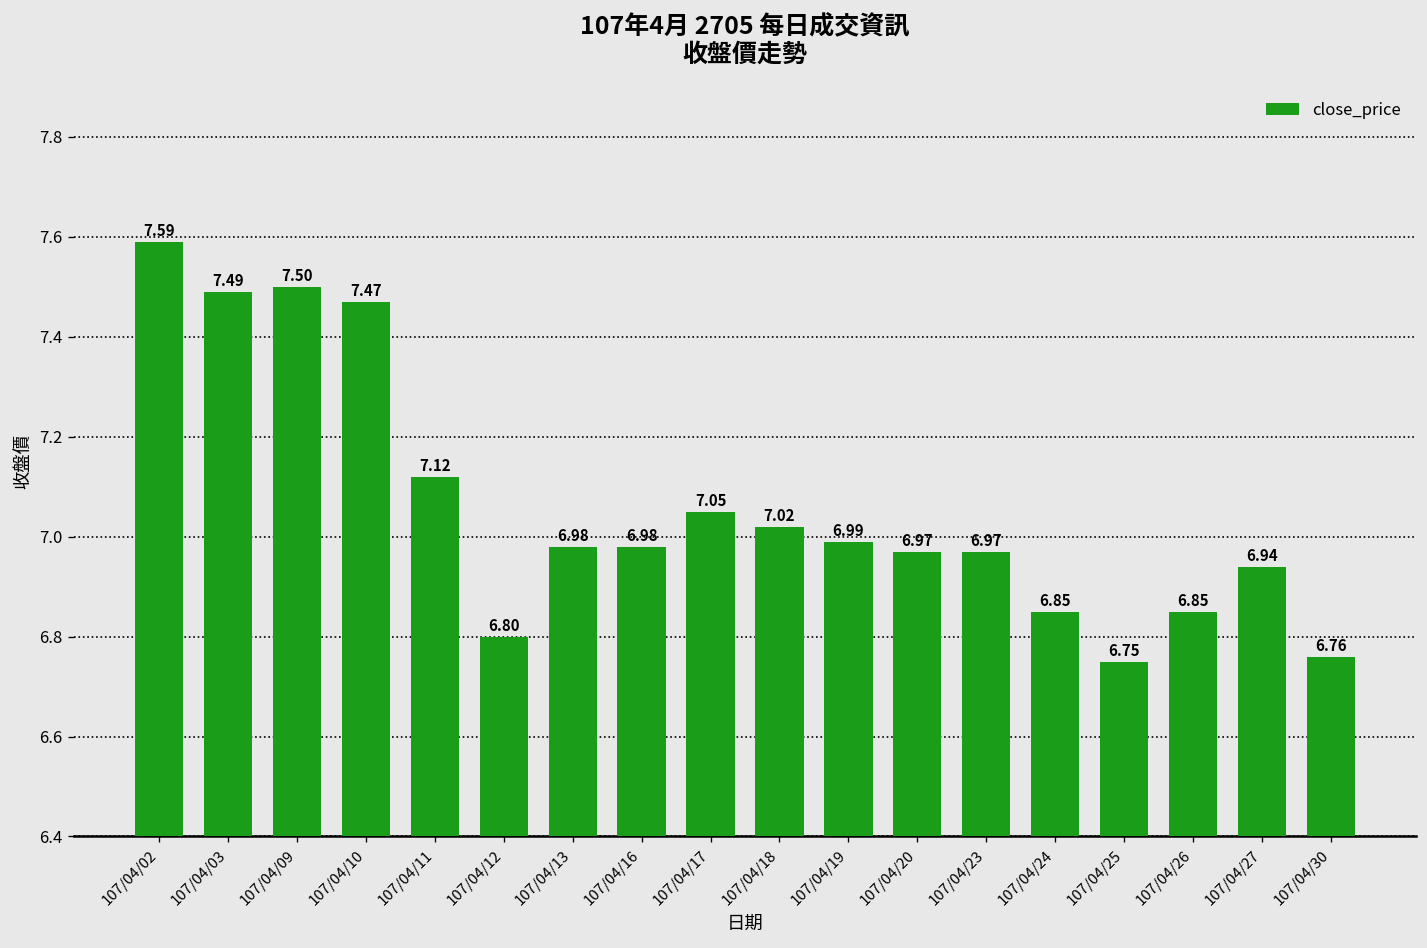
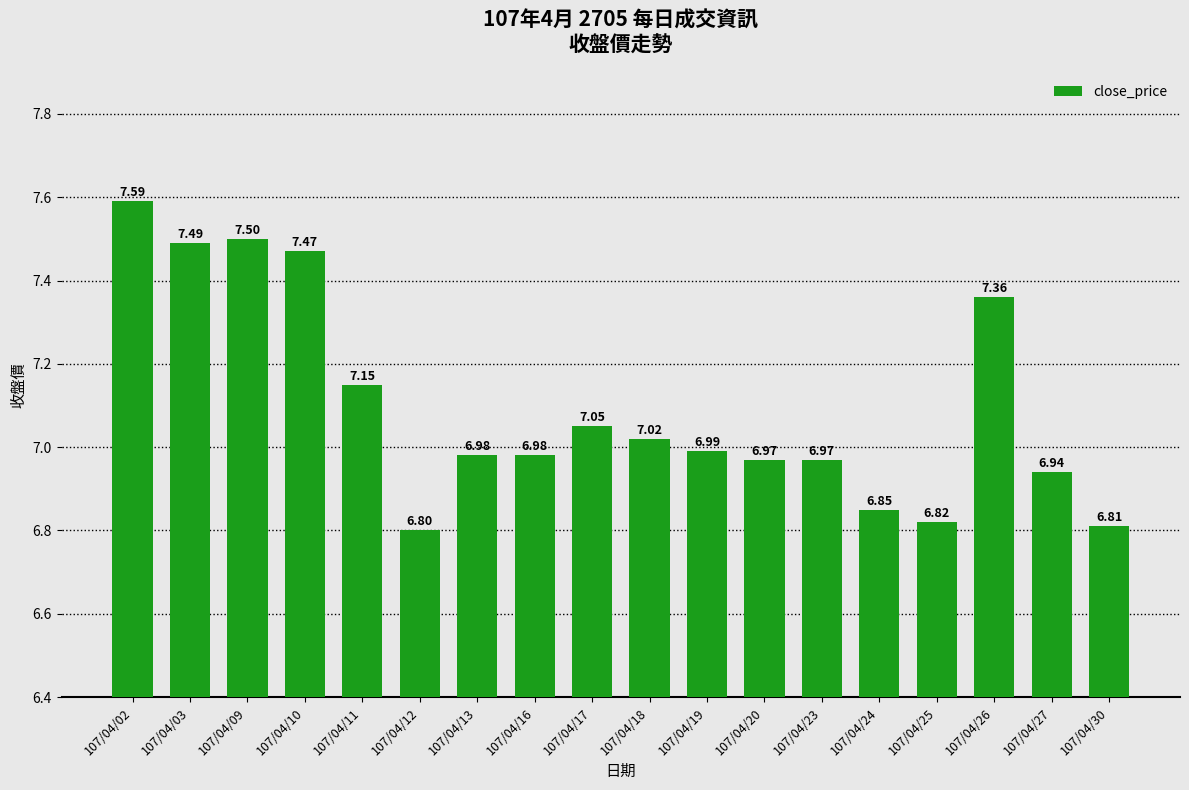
  {
    "107/04/02": 7.59,
    "107/04/03": 7.49,
    "107/04/09": 7.50,
    "107/04/10": 7.47,
-   "107/04/11": 7.12,
+   "107/04/11": 7.15,
    "107/04/12": 6.80,
    "107/04/13": 6.98,
    "107/04/16": 6.98,
    "107/04/17": 7.05,
    "107/04/18": 7.02,
    "107/04/19": 6.99,
    "107/04/20": 6.97,
    "107/04/23": 6.97,
    "107/04/24": 6.85,
-   "107/04/25": 6.75,
-   "107/04/26": 6.85,
+   "107/04/25": 6.82,
+   "107/04/26": 7.36,
    "107/04/27": 6.94,
-   "107/04/30": 6.76
+   "107/04/30": 6.81
  }
